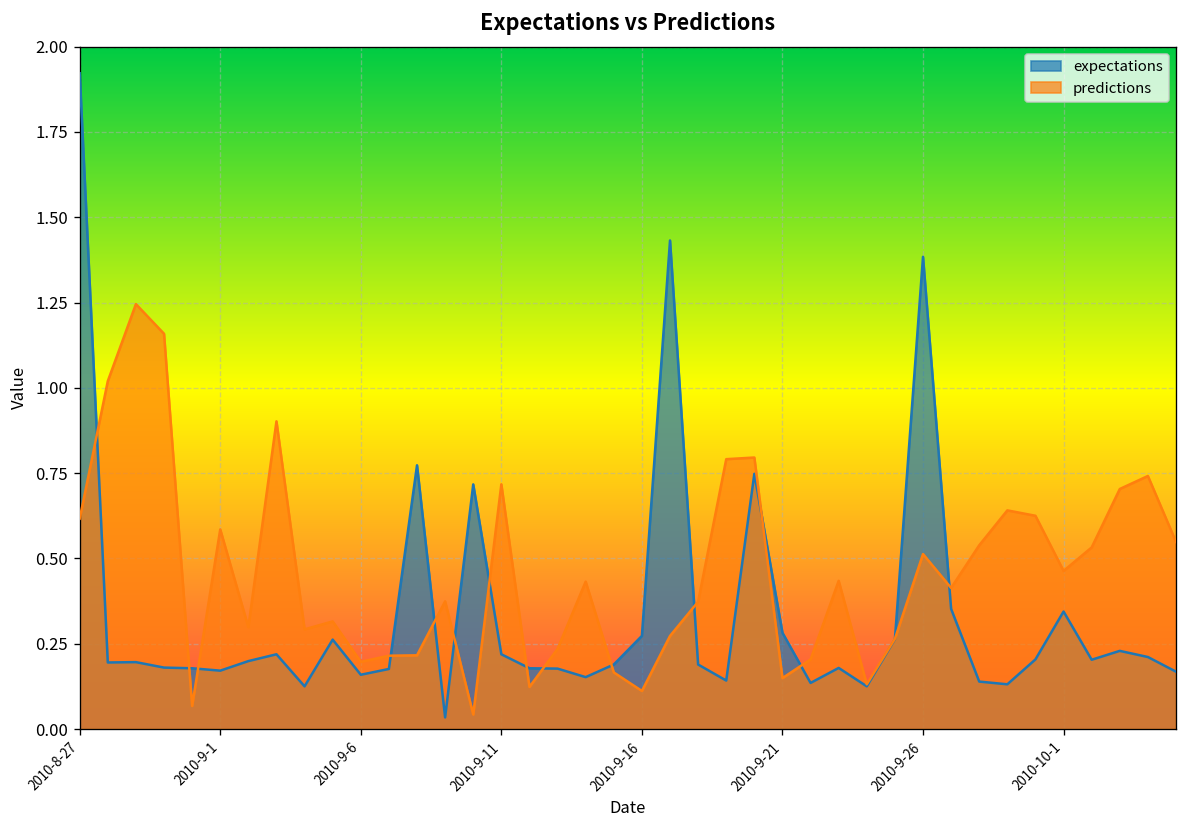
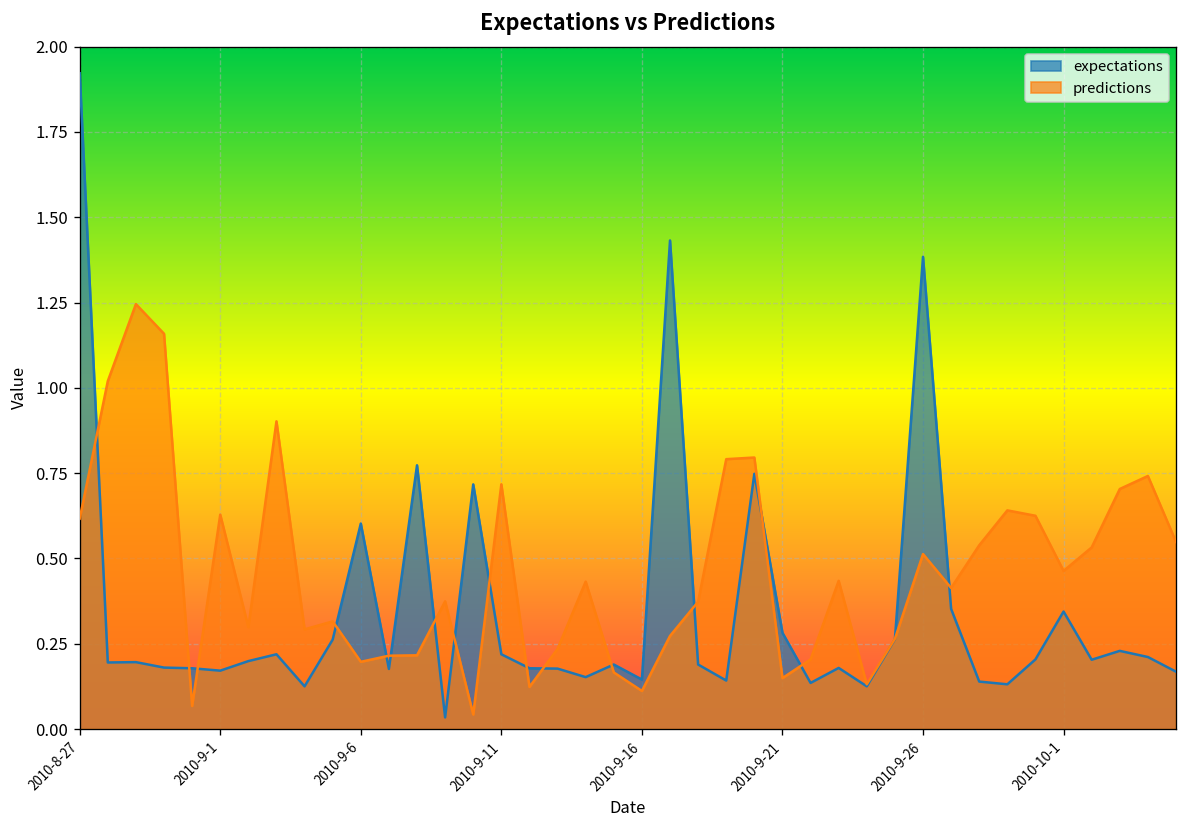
  {
    "expectations": {
      "2010-8-27": 1.92,
      "2010-9-1": 0.17,
-     "2010-9-6": 0.16,
+     "2010-9-6": 0.60,
      "2010-9-11": 0.22,
-     "2010-9-16": 0.27,
+     "2010-9-16": 0.14,
      "2010-9-21": 0.28,
      "2010-9-26": 1.38,
      "2010-10-1": 0.34
    },
    "predictions": {
      "2010-8-27": 0.62,
-     "2010-9-1": 0.59,
+     "2010-9-1": 0.63,
      "2010-9-6": 0.20,
      "2010-9-11": 0.72,
      "2010-9-16": 0.11,
      "2010-9-21": 0.15,
      "2010-9-26": 0.51,
      "2010-10-1": 0.46
    }
  }
